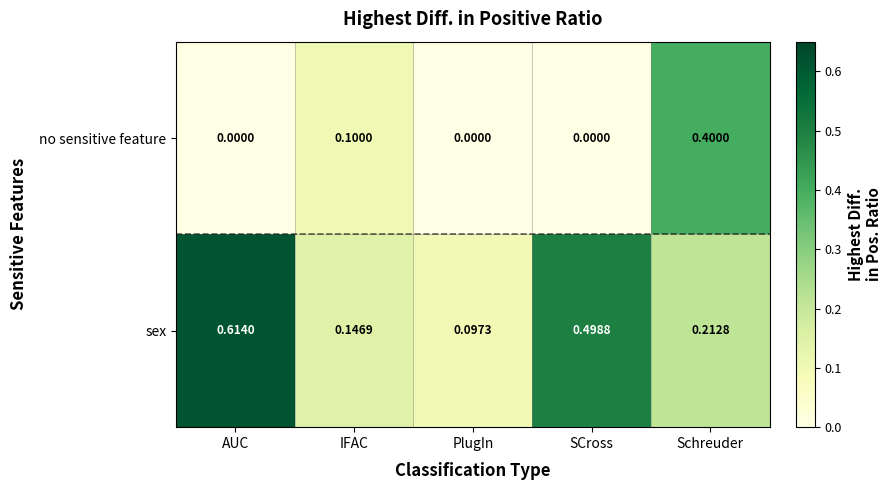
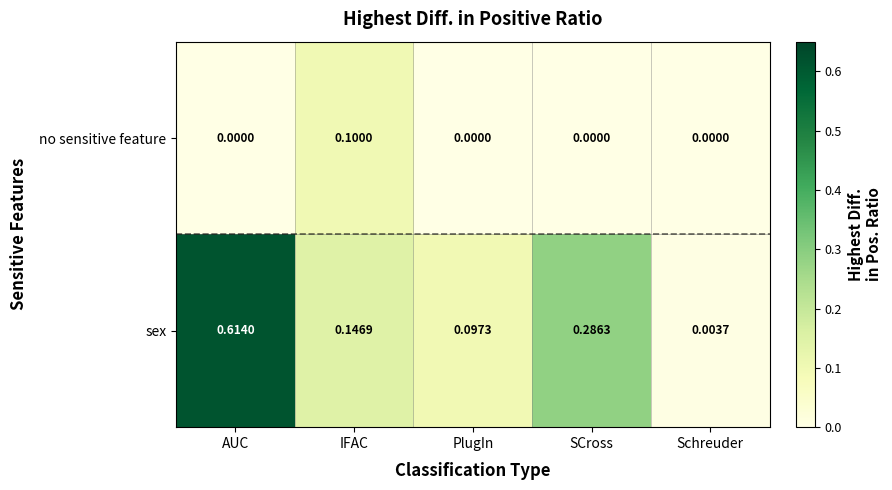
  {
    "no sensitive feature": {
      "AUC": 0.0000,
      "IFAC": 0.1000,
      "PlugIn": 0.0000,
      "SCross": 0.0000,
-     "Schreuder": 0.4000
+     "Schreuder": 0.0000
    },
    "sex": {
      "AUC": 0.6140,
      "IFAC": 0.1469,
      "PlugIn": 0.0973,
-     "SCross": 0.4988,
-     "Schreuder": 0.2128
+     "SCross": 0.2863,
+     "Schreuder": 0.0037
    }
  }
